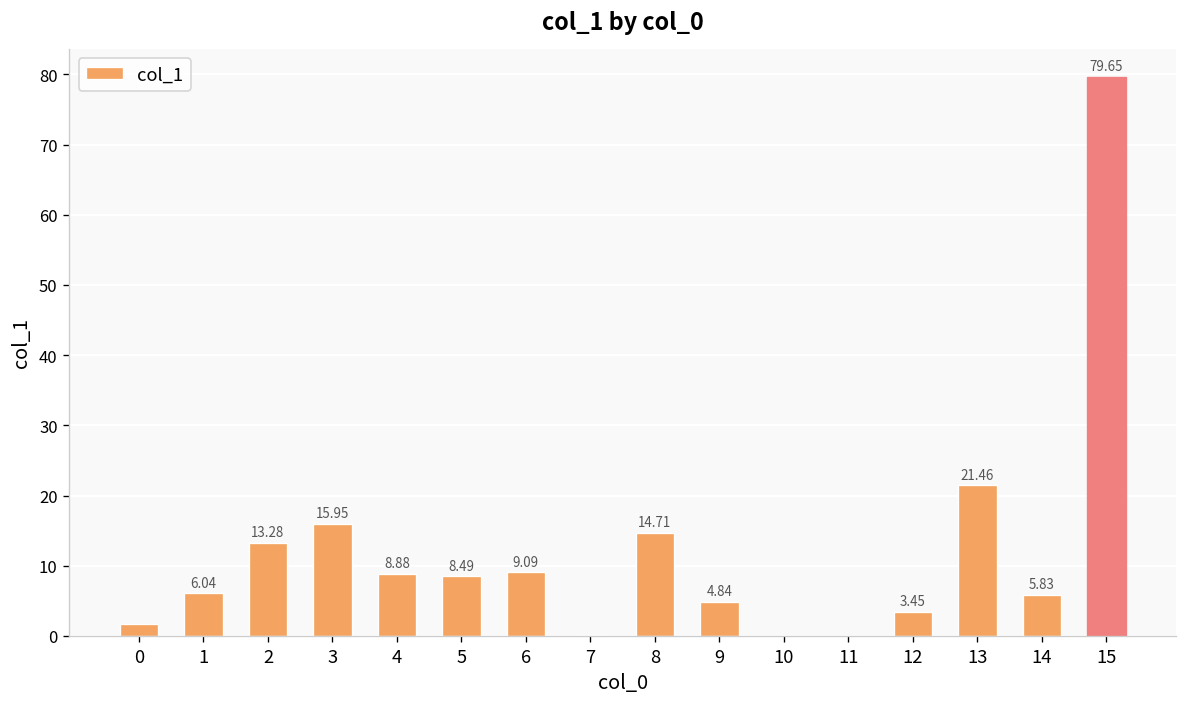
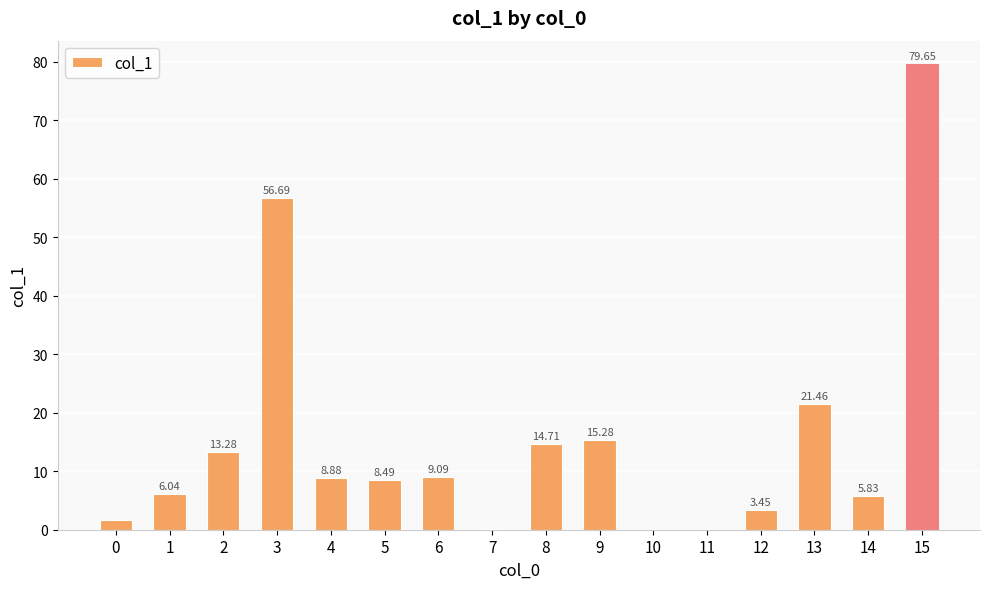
  {
    "1": 6.04,
    "2": 13.28,
-   "3": 15.95,
+   "3": 56.69,
    "4": 8.88,
    "5": 8.49,
    "6": 9.09,
    "8": 14.71,
-   "9": 4.84,
+   "9": 15.28,
    "12": 3.45,
    "13": 21.46,
    "14": 5.83,
    "15": 79.65
  }
